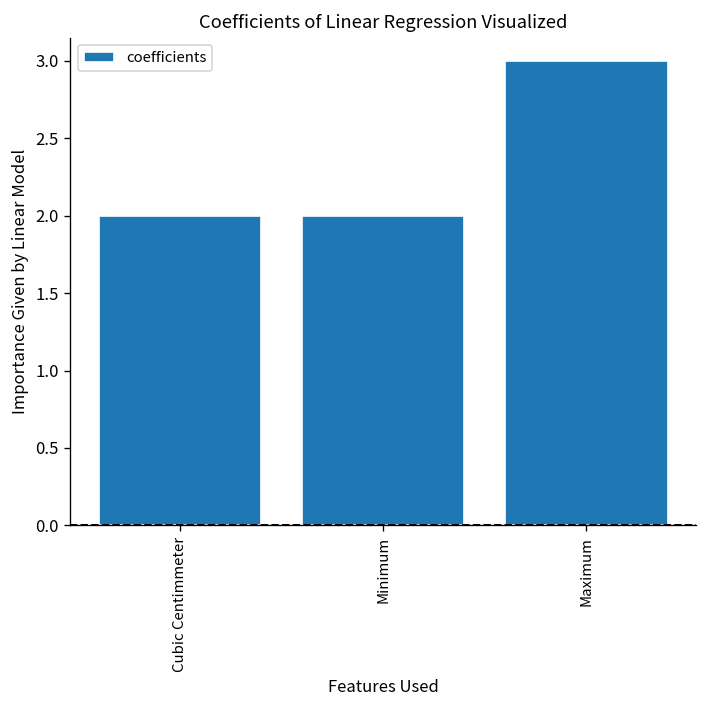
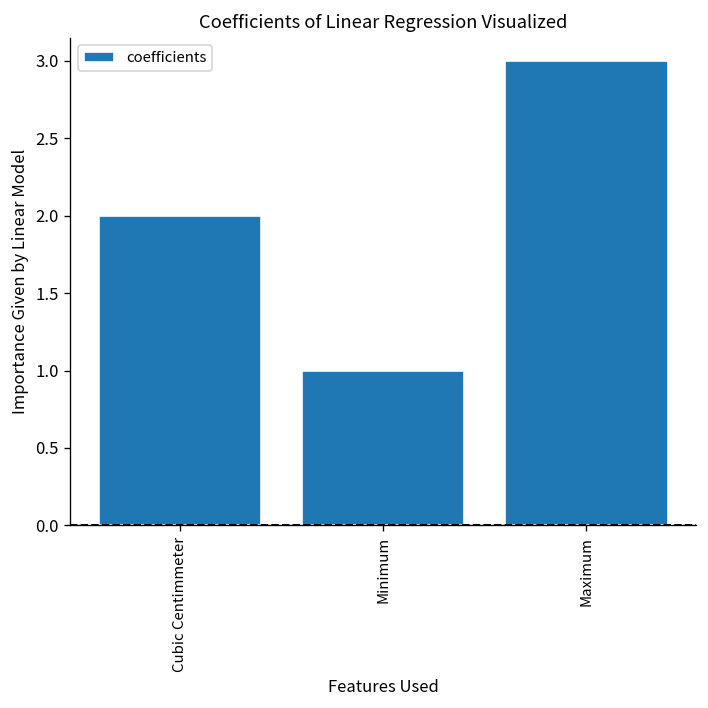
  {
    "Cubic Centimmeter": 2,
-   "Minimum": 2,
+   "Minimum": 1,
    "Maximum": 3
  }
